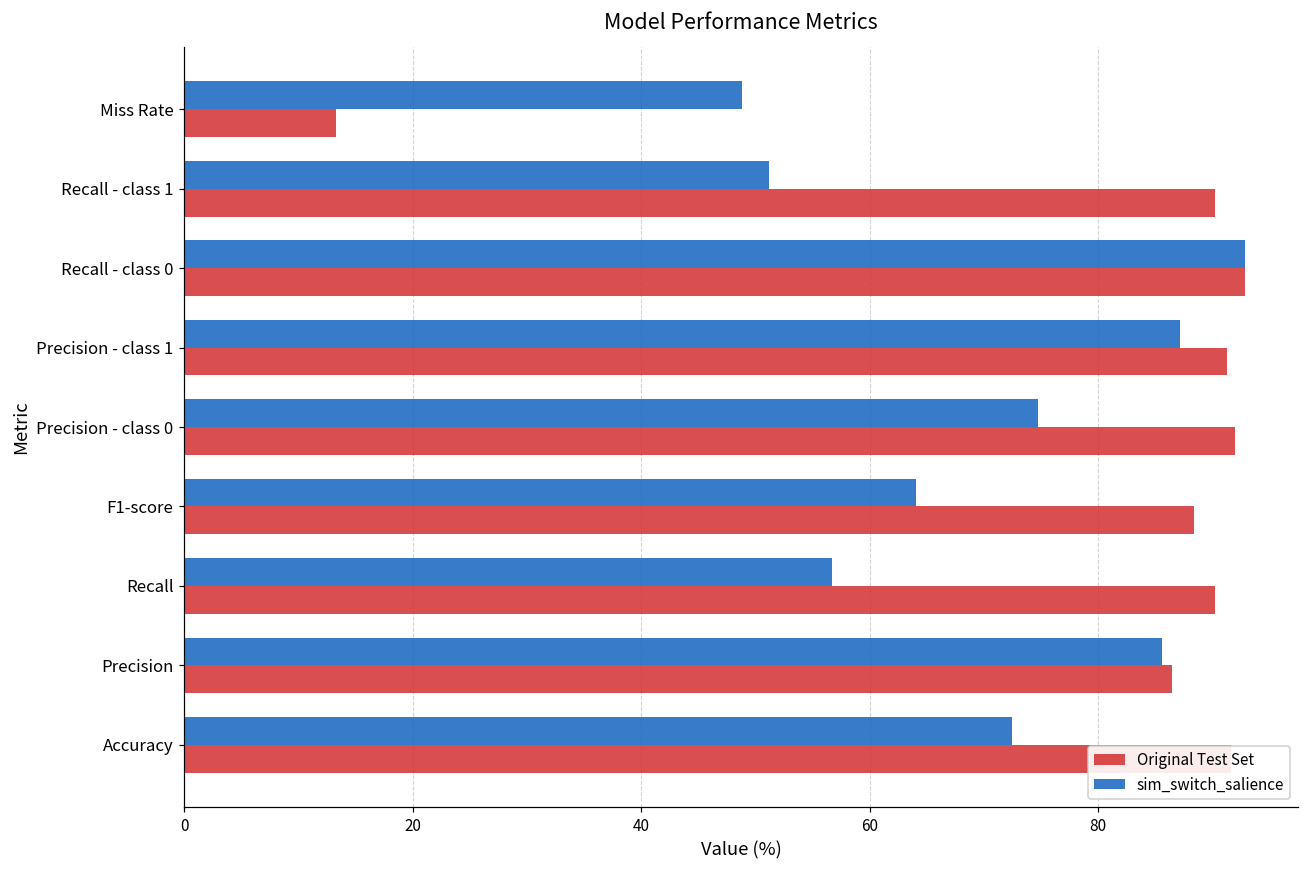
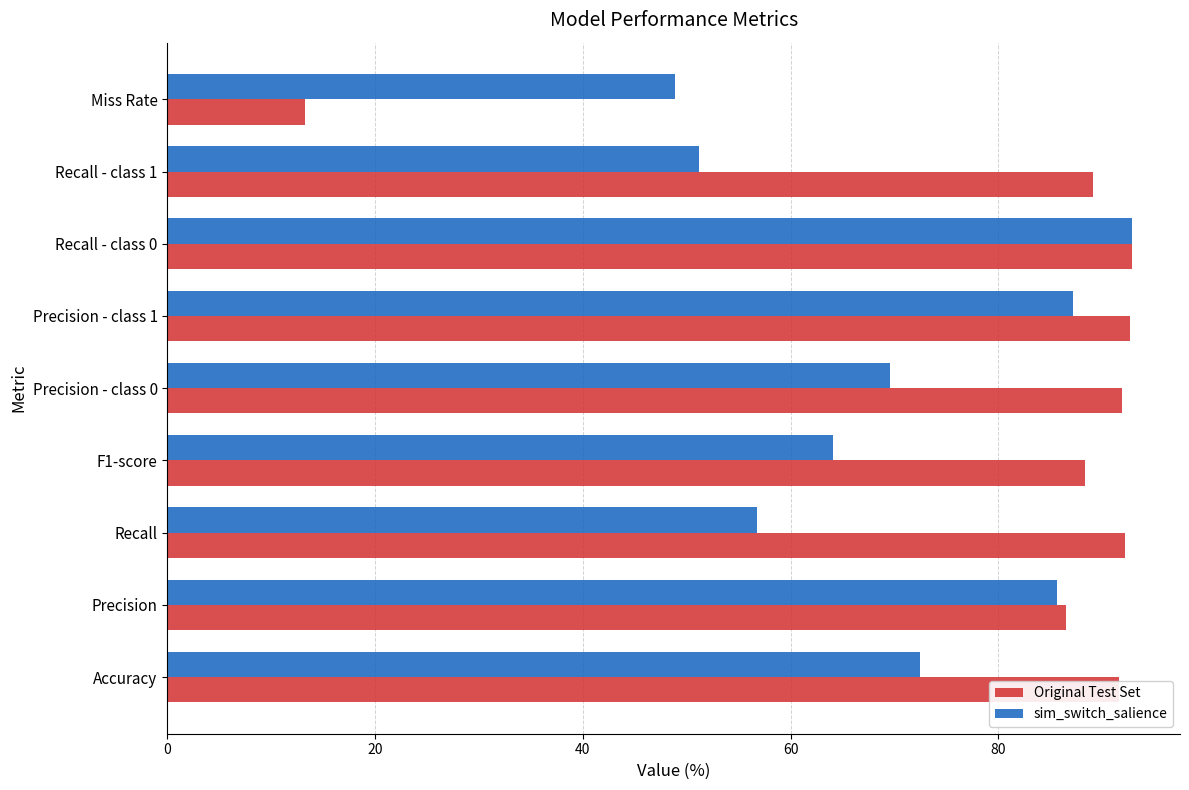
  {
    "Original Test Set": {
      "Miss Rate": 13.3,
-     "Recall - class 1": 90.2,
+     "Recall - class 1": 89.1,
      "Recall - class 0": 92.8,
-     "Precision - class 1": 91.3,
+     "Precision - class 1": 92.6,
      "Precision - class 0": 91.9,
      "F1-score": 88.3,
-     "Recall": 90.2,
+     "Recall": 92.2,
      "Precision": 86.5
    },
    "sim_switch_salience": {
      "Miss Rate": 48.8,
      "Recall - class 1": 51.2,
      "Recall - class 0": 92.8,
      "Precision - class 1": 87.2,
-     "Precision - class 0": 74.7,
+     "Precision - class 0": 69.5,
      "F1-score": 64.0,
      "Recall": 56.7,
      "Precision": 85.6,
      "Accuracy": 72.5
    }
  }
